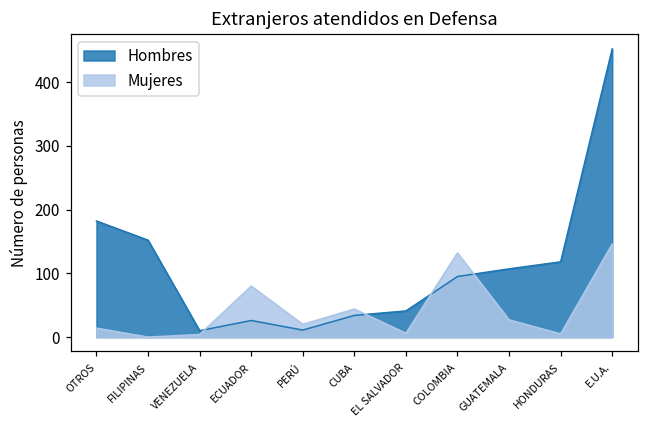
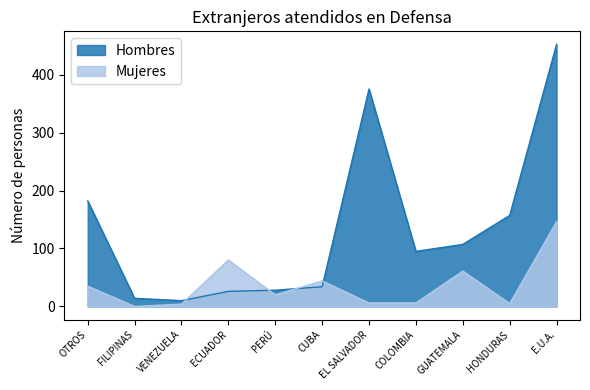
  {
    "Hombres": {
      "OTROS": 180,
-     "FILIPINAS": 150,
+     "FILIPINAS": 10,
      "VENEZUELA": 10,
      "ECUADOR": 30,
-     "PERÚ": 10,
+     "PERÚ": 30,
      "CUBA": 30,
-     "EL SALVADOR": 40,
+     "EL SALVADOR": 380,
      "COLOMBIA": 100,
      "GUATEMALA": 110,
-     "HONDURAS": 120,
+     "HONDURAS": 160,
      "E.U.A.": 450
    },
    "Mujeres": {
-     "OTROS": 10,
+     "OTROS": 40,
      "FILIPINAS": 0,
      "VENEZUELA": 0,
      "ECUADOR": 80,
      "PERÚ": 20,
      "CUBA": 40,
      "EL SALVADOR": 10,
-     "COLOMBIA": 130,
-     "GUATEMALA": 30,
+     "COLOMBIA": 10,
+     "GUATEMALA": 60,
      "HONDURAS": 10,
      "E.U.A.": 150
    }
  }
